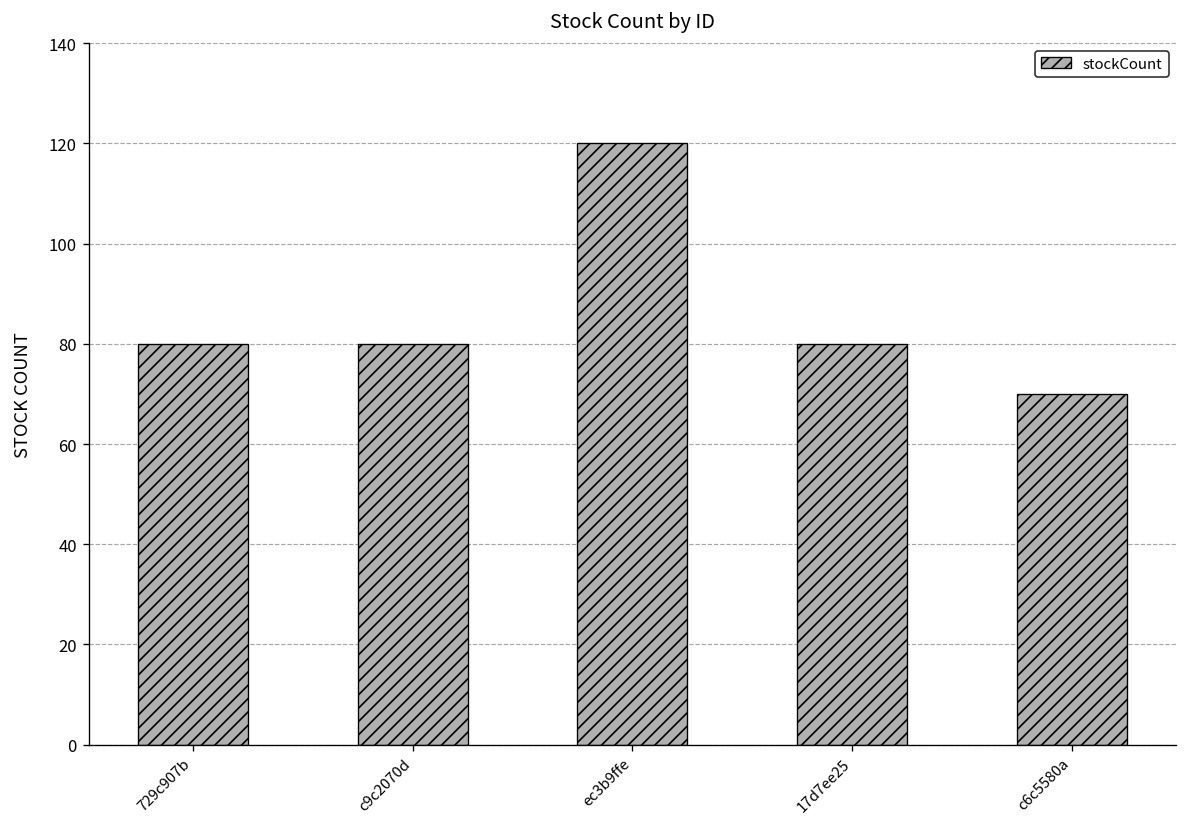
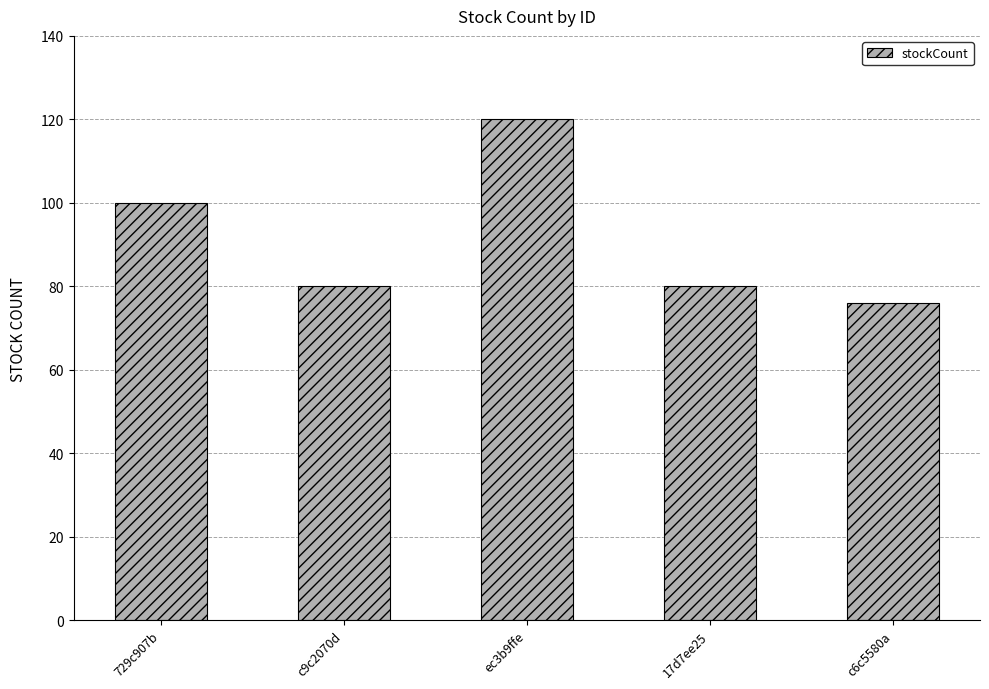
  {
-   "729c907b": 80,
+   "729c907b": 100,
    "c9c2070d": 80,
    "ec3b9ffe": 120,
    "17d7ee25": 80,
-   "c6c5580a": 70
+   "c6c5580a": 76
  }
